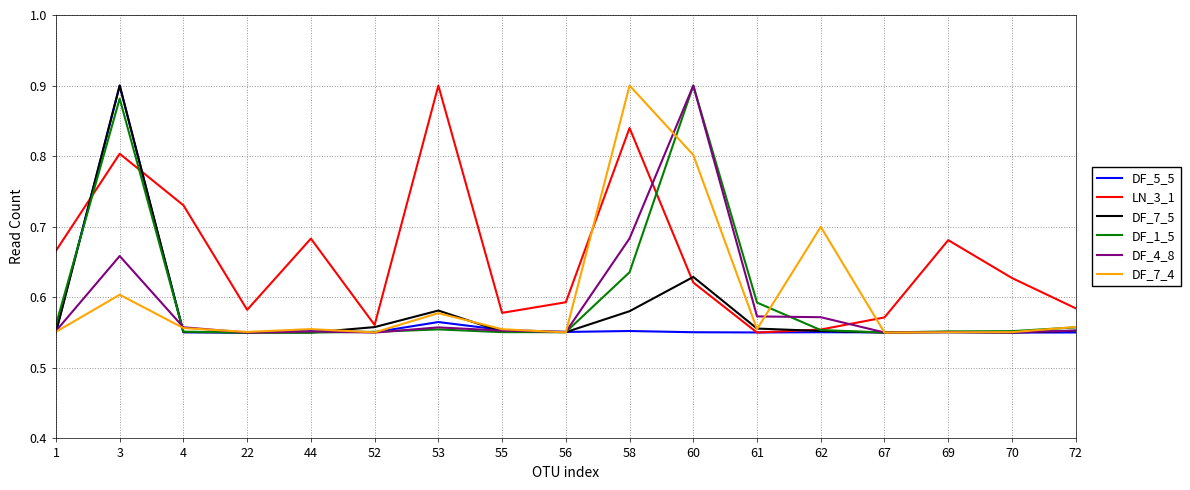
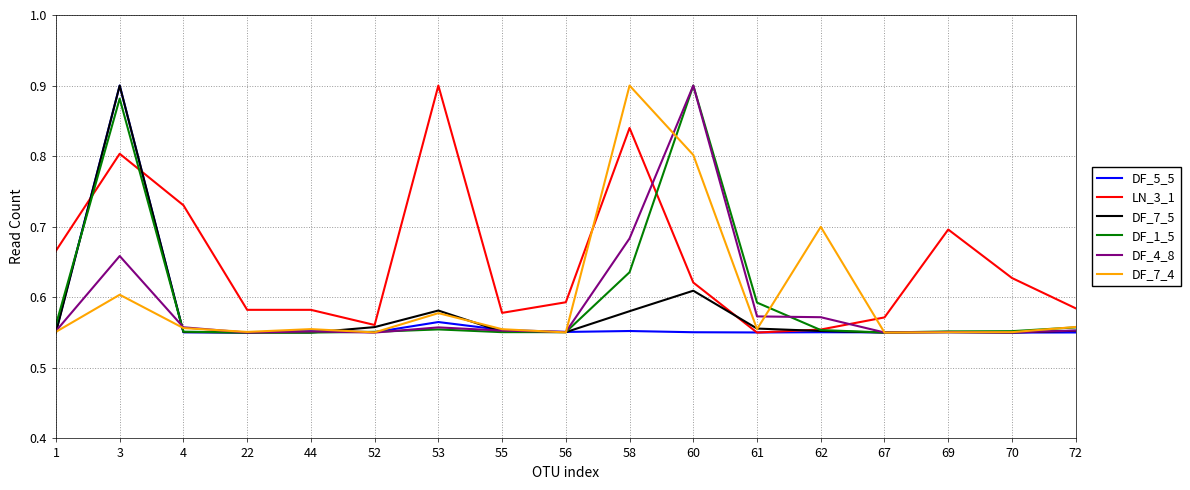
  {
    "DF_5_5": {
      "53": 0.56,
      "58": 0.55,
      "60": 0.55
    },
    "LN_3_1": {
      "1": 0.67,
      "3": 0.80,
      "4": 0.73,
      "22": 0.58,
-     "44": 0.68,
+     "44": 0.58,
      "53": 0.90,
      "55": 0.58,
      "56": 0.59,
      "58": 0.84,
      "60": 0.62,
      "67": 0.57,
-     "69": 0.68,
+     "69": 0.70,
      "70": 0.63,
      "72": 0.58
    },
    "DF_7_5": {
      "53": 0.58,
      "58": 0.58,
-     "60": 0.63
+     "60": 0.61
    },
    "DF_1_5": {
      "1": 0.56,
      "3": 0.88,
      "58": 0.64,
      "61": 0.59
    },
    "DF_4_8": {
      "3": 0.66,
      "58": 0.68,
      "61": 0.57,
      "62": 0.57
    },
    "DF_7_4": {
      "3": 0.60,
      "53": 0.58,
      "58": 0.90,
      "60": 0.80,
      "62": 0.70
    }
  }
